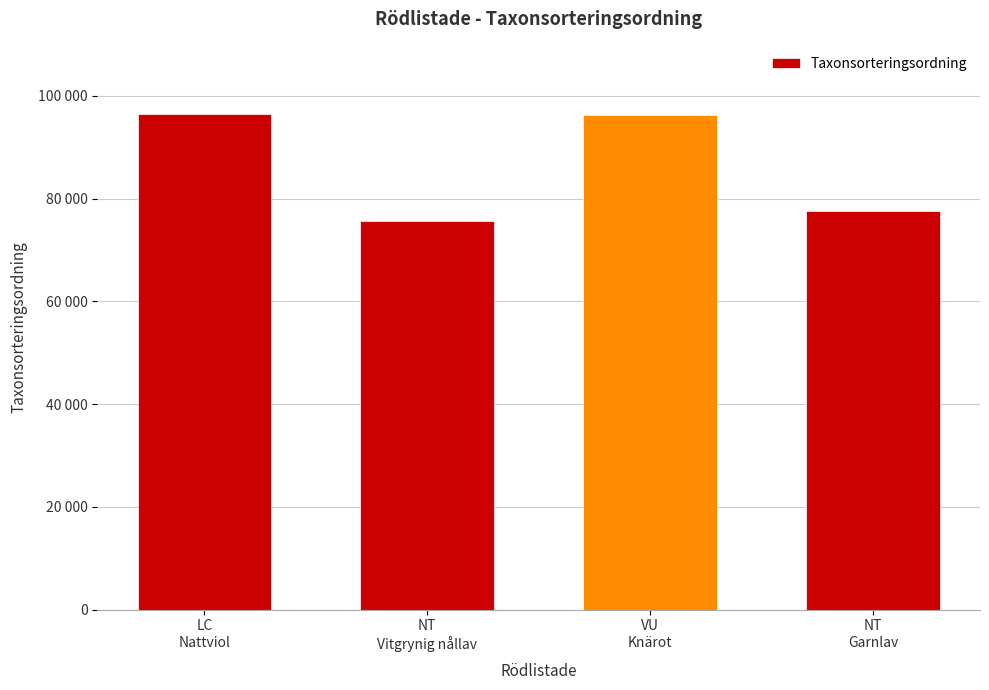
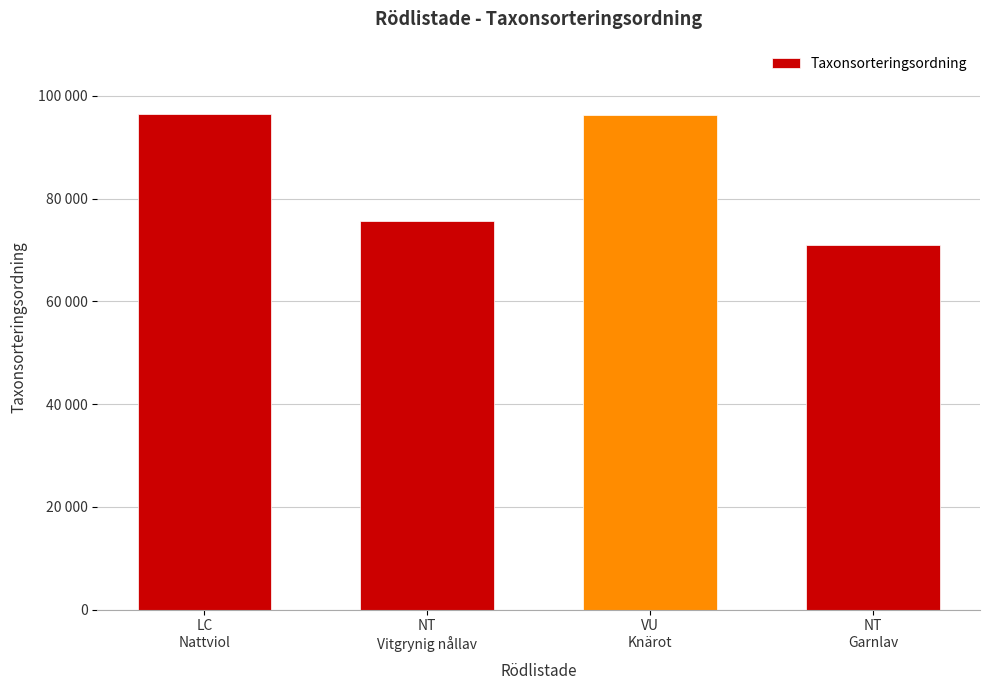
  {
    "LC Nattviol": 96000,
    "NT Vitgrynig nållav": 76000,
    "VU Knärot": 96000,
-   "NT Garnlav": 78000
+   "NT Garnlav": 71000
  }
